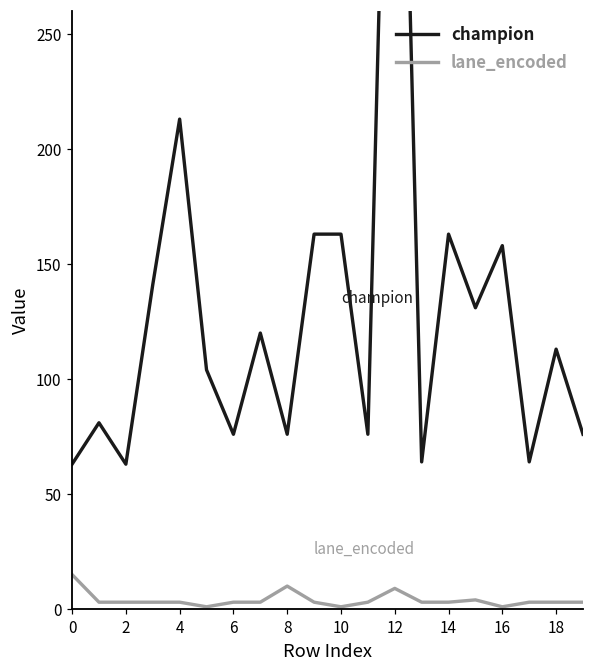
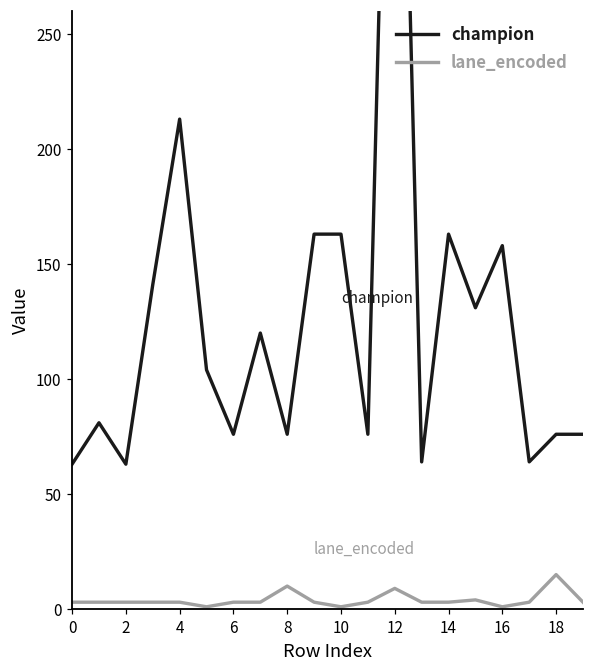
  {
    "champion": {
      "0": 63,
      "2": 63,
      "4": 213,
      "6": 76,
      "8": 76,
      "10": 163,
      "14": 163,
      "16": 158,
-     "18": 113
+     "18": 76
    },
    "lane_encoded": {
-     "0": 15,
+     "0": 3,
      "2": 3,
      "4": 3,
      "6": 3,
      "8": 10,
      "10": 1,
      "12": 9,
      "14": 3,
      "16": 1,
-     "18": 3
+     "18": 15
    }
  }
